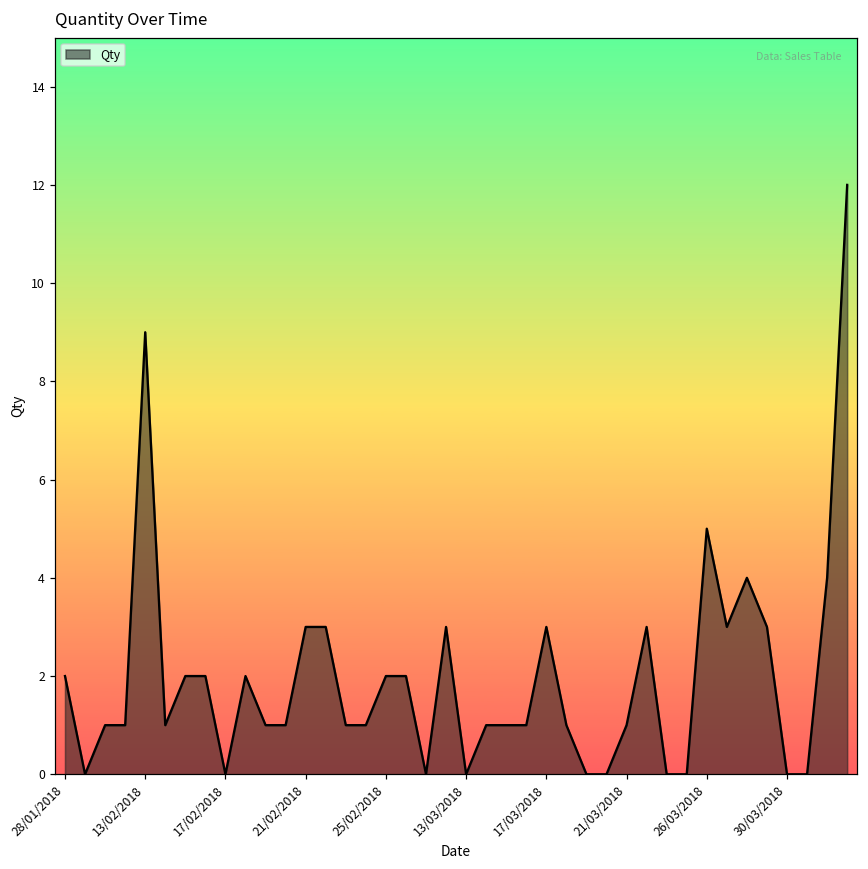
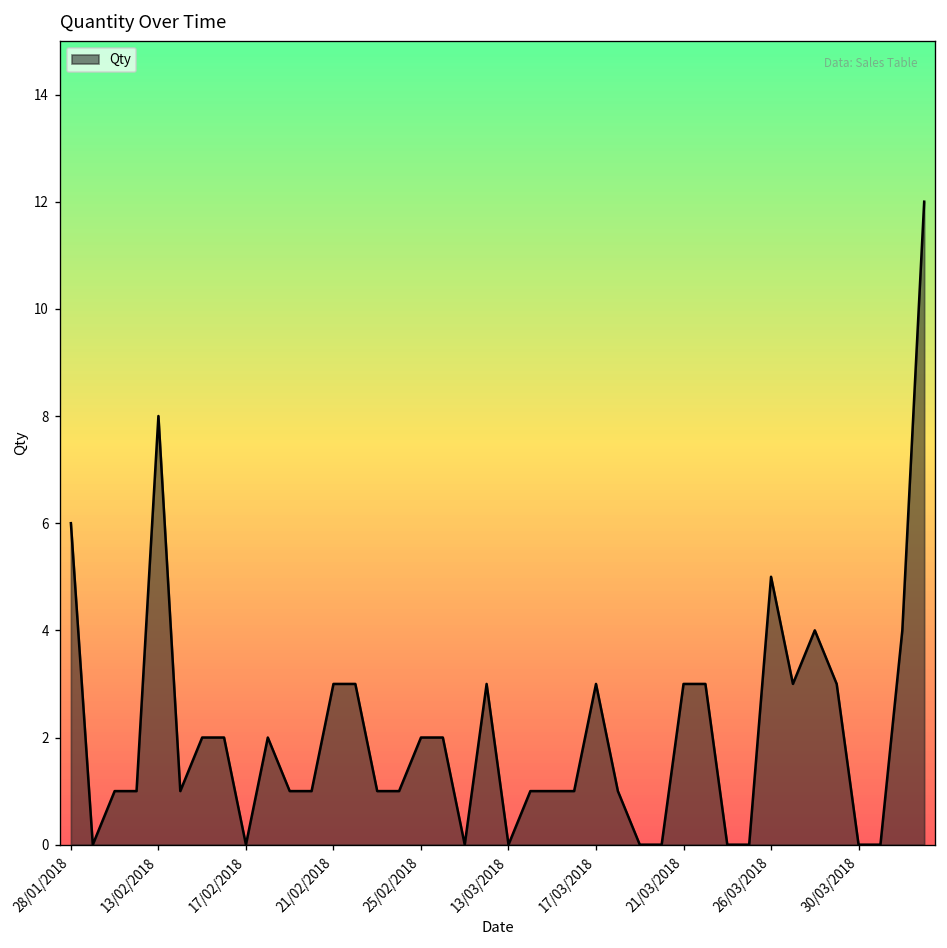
  {
-   "28/01/2018": 2,
-   "13/02/2018": 9,
+   "28/01/2018": 6,
+   "13/02/2018": 8,
    "17/02/2018": 0,
    "21/02/2018": 3,
    "25/02/2018": 2,
    "13/03/2018": 0,
    "17/03/2018": 3,
-   "21/03/2018": 1,
+   "21/03/2018": 3,
    "26/03/2018": 5,
    "30/03/2018": 0
  }
